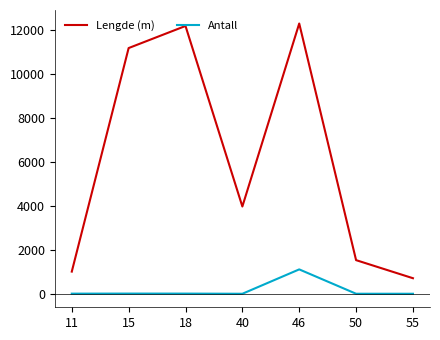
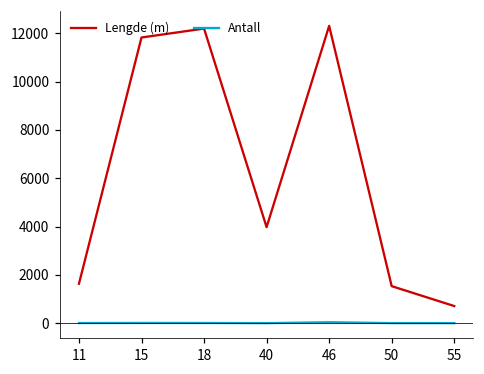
  {
    "Lengde (m)": {
-     "11": 1000,
-     "15": 11200,
+     "11": 1600,
+     "15": 11800,
      "18": 12200,
      "40": 4000,
      "46": 12300,
      "50": 1500,
      "55": 700
    },
    "Antall": {
      "11": 0,
      "15": 0,
      "18": 0,
      "40": 0,
-     "46": 1100,
+     "46": 0,
      "50": 0,
      "55": 0
    }
  }
